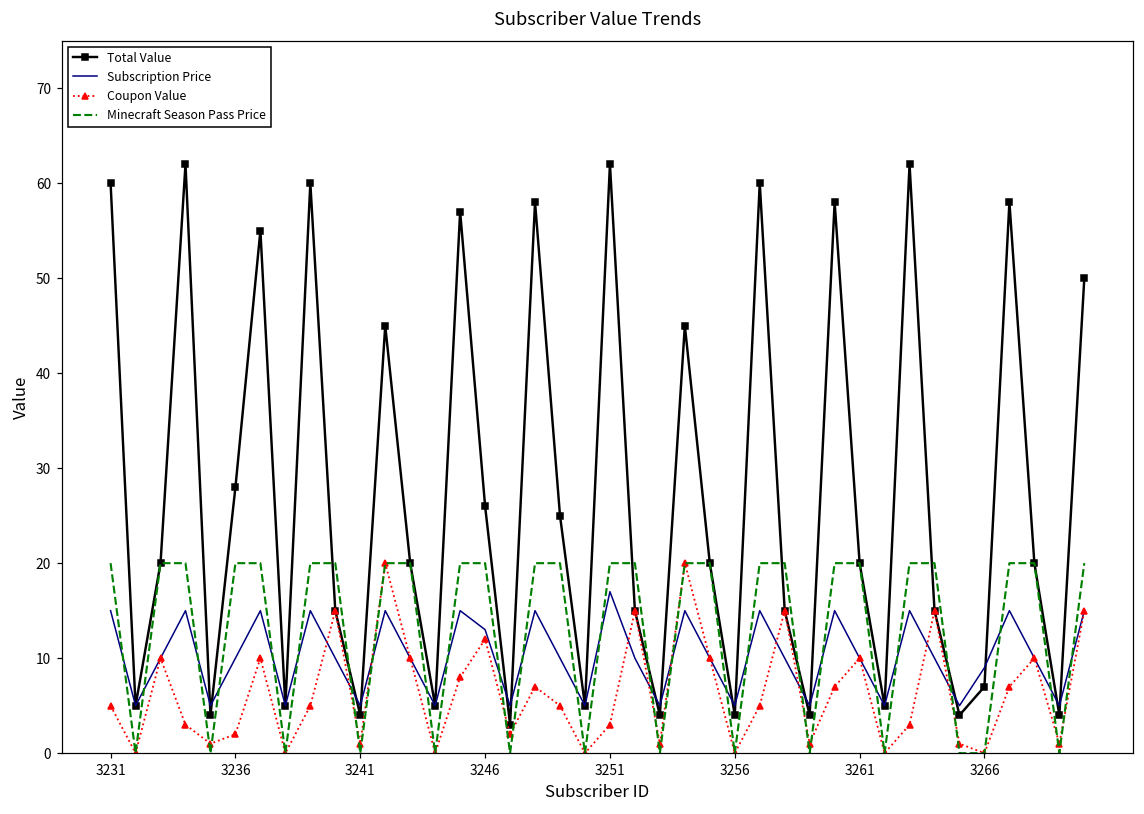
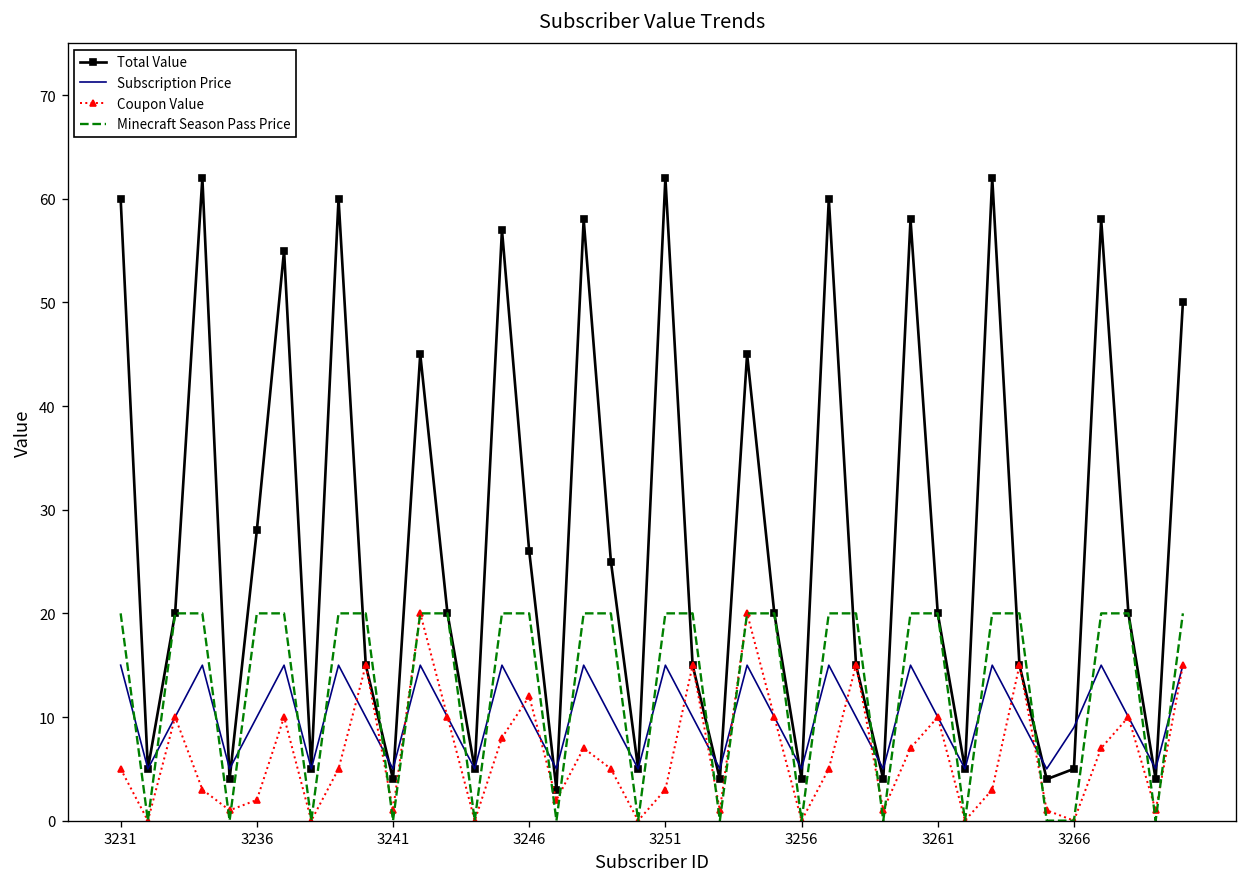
  {
    "Total Value": {
      "3231": 60,
      "3236": 28,
      "3241": 4,
      "3246": 26,
      "3251": 62,
      "3256": 4,
-     "3266": 7
+     "3266": 5
    },
    "Subscription Price": {
      "3231": 15,
      "3236": 10,
      "3241": 5,
-     "3246": 13,
-     "3251": 17,
+     "3246": 10,
+     "3251": 15,
      "3256": 5,
      "3266": 9
    },
    "Coupon Value": {
      "3231": 5,
      "3236": 2,
      "3241": 1,
      "3246": 12,
      "3251": 3
    },
    "Minecraft Season Pass Price": {
      "3231": 20,
      "3236": 20,
      "3241": 0,
      "3246": 20,
      "3251": 20
    }
  }
